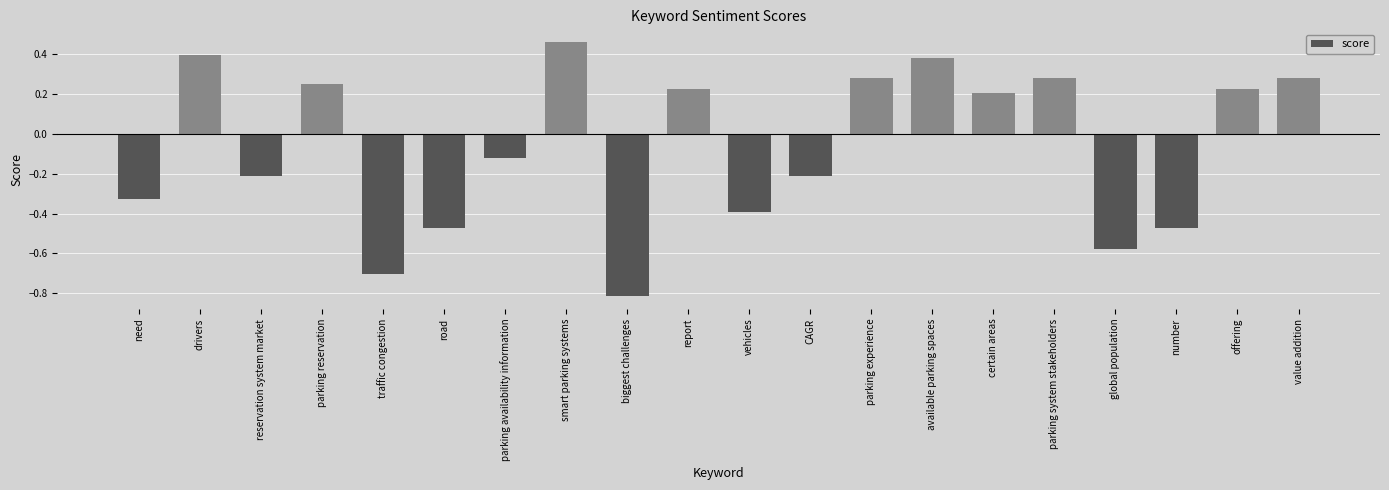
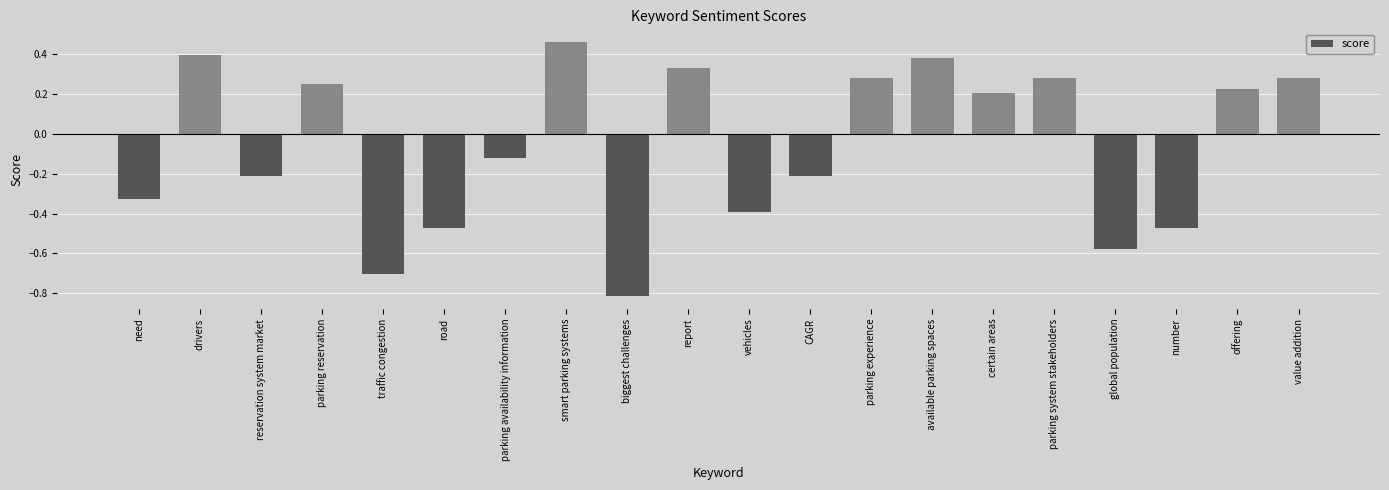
  {
    "need": -0.32,
    "drivers": 0.39,
    "reservation system market": -0.21,
    "parking reservation": 0.25,
    "traffic congestion": -0.70,
    "road": -0.47,
    "parking availability information": -0.12,
    "smart parking systems": 0.46,
    "biggest challenges": -0.81,
-   "report": 0.22,
+   "report": 0.33,
    "vehicles": -0.39,
    "CAGR": -0.21,
    "parking experience": 0.28,
    "available parking spaces": 0.38,
    "certain areas": 0.20,
    "parking system stakeholders": 0.28,
    "global population": -0.58,
    "number": -0.47,
    "offering": 0.22,
    "value addition": 0.28
  }
